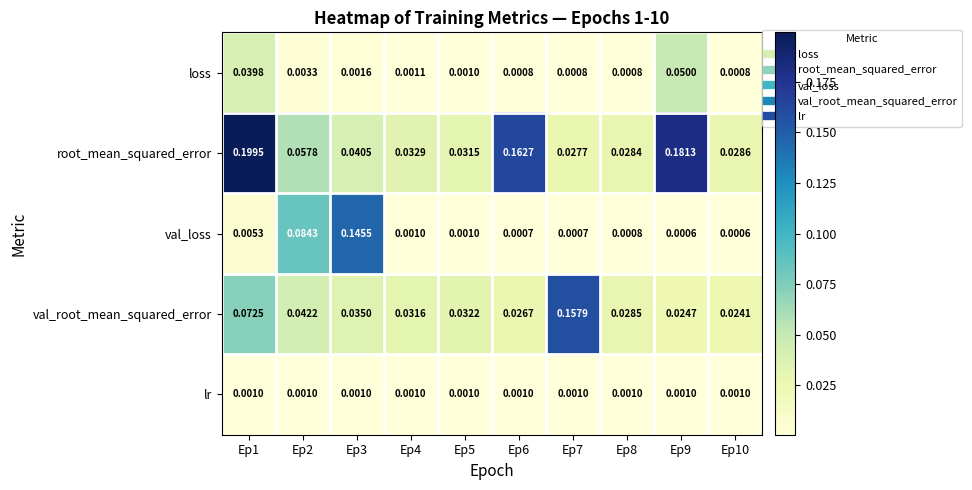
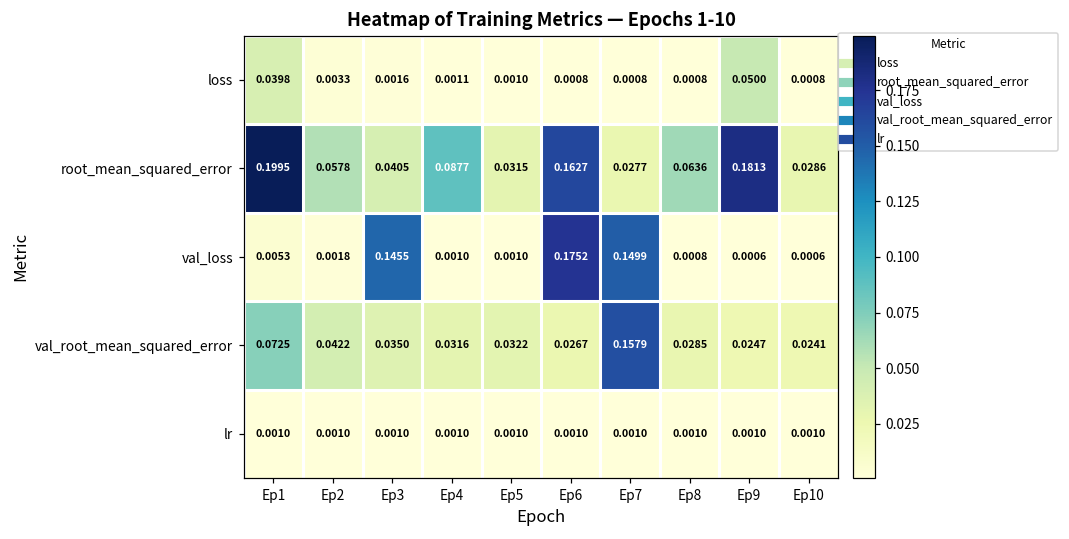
  {
    "loss": {
      "Ep1": 0.0398,
      "Ep2": 0.0033,
      "Ep3": 0.0016,
      "Ep4": 0.0011,
      "Ep5": 0.0010,
      "Ep6": 0.0008,
      "Ep7": 0.0008,
      "Ep8": 0.0008,
      "Ep9": 0.0500,
      "Ep10": 0.0008
    },
    "root_mean_squared_error": {
      "Ep1": 0.1995,
      "Ep2": 0.0578,
      "Ep3": 0.0405,
-     "Ep4": 0.0329,
+     "Ep4": 0.0877,
      "Ep5": 0.0315,
      "Ep6": 0.1627,
      "Ep7": 0.0277,
-     "Ep8": 0.0284,
+     "Ep8": 0.0636,
      "Ep9": 0.1813,
      "Ep10": 0.0286
    },
    "val_loss": {
      "Ep1": 0.0053,
-     "Ep2": 0.0843,
+     "Ep2": 0.0018,
      "Ep3": 0.1455,
      "Ep4": 0.0010,
      "Ep5": 0.0010,
-     "Ep6": 0.0007,
-     "Ep7": 0.0007,
+     "Ep6": 0.1752,
+     "Ep7": 0.1499,
      "Ep8": 0.0008,
      "Ep9": 0.0006,
      "Ep10": 0.0006
    },
    "val_root_mean_squared_error": {
      "Ep1": 0.0725,
      "Ep2": 0.0422,
      "Ep3": 0.0350,
      "Ep4": 0.0316,
      "Ep5": 0.0322,
      "Ep6": 0.0267,
      "Ep7": 0.1579,
      "Ep8": 0.0285,
      "Ep9": 0.0247,
      "Ep10": 0.0241
    },
    "lr": {
      "Ep1": 0.0010,
      "Ep2": 0.0010,
      "Ep3": 0.0010,
      "Ep4": 0.0010,
      "Ep5": 0.0010,
      "Ep6": 0.0010,
      "Ep7": 0.0010,
      "Ep8": 0.0010,
      "Ep9": 0.0010,
      "Ep10": 0.0010
    }
  }
